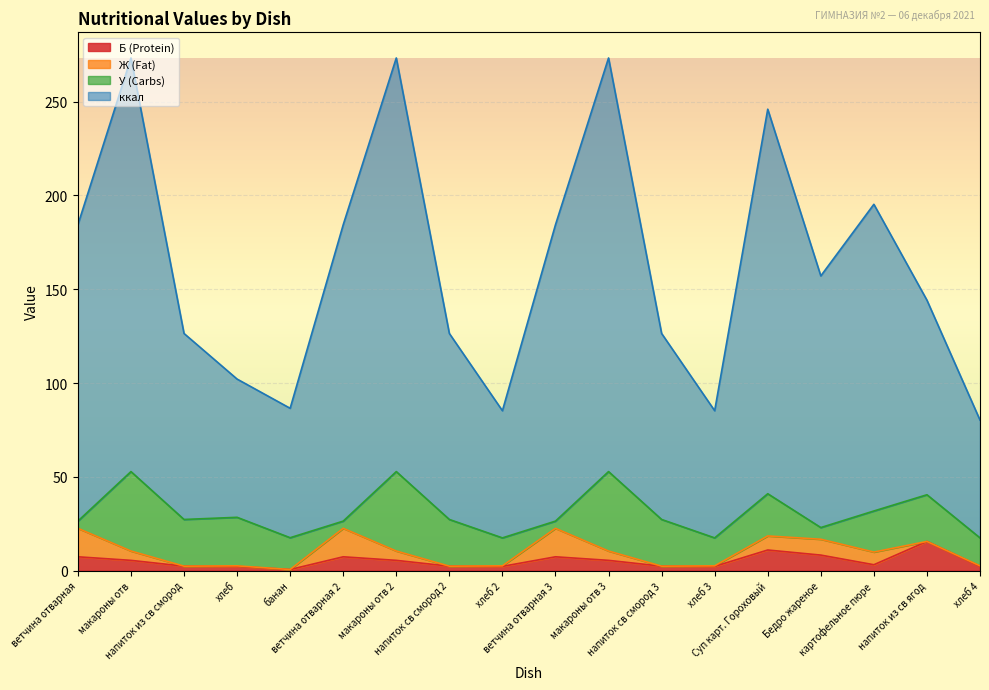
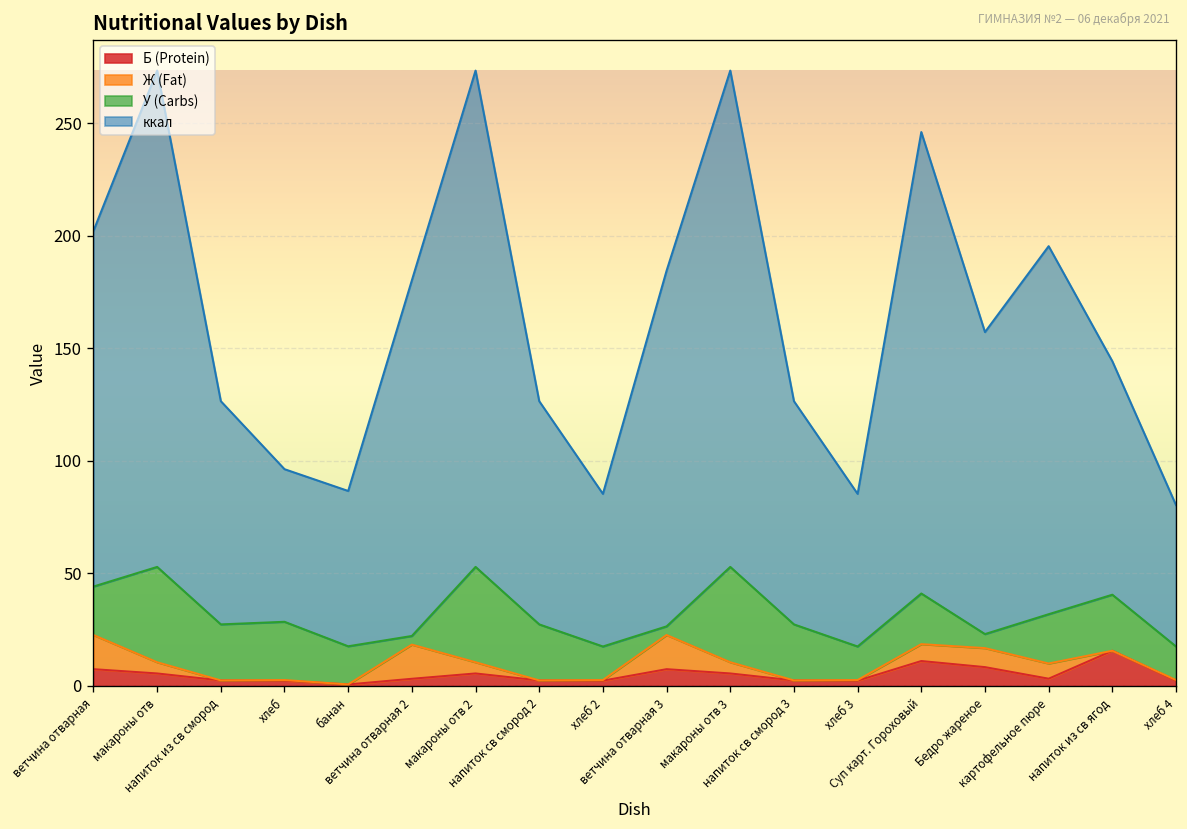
  {
    "Б (Protein)": {
      "ветчина отварная": 7,
      "макароны отв": 5,
-     "ветчина отварная 2": 7,
+     "ветчина отварная 2": 3,
      "макароны отв 2": 5,
      "ветчина отварная 3": 7,
      "макароны отв 3": 5,
      "Суп карт. Гороховый": 11,
      "Бедро жареное": 8,
      "картофельное пюре": 3
    },
    "Ж (Fat)": {
      "ветчина отварная": 15,
      "макароны отв": 5,
      "ветчина отварная 2": 15,
      "макароны отв 2": 5,
      "ветчина отварная 3": 15,
      "макароны отв 3": 5,
      "Суп карт. Гороховый": 8,
      "Бедро жареное": 8,
      "картофельное пюре": 7
    },
    "У (Carbs)": {
-     "ветчина отварная": 4,
+     "ветчина отварная": 22,
      "макароны отв": 42,
      "напиток из св смород": 25,
      "хлеб": 26,
      "банан": 17,
      "ветчина отварная 2": 4,
      "макароны отв 2": 42,
      "напиток св смород 2": 25,
      "хлеб 2": 15,
      "ветчина отварная 3": 4,
      "макароны отв 3": 42,
      "напиток св смород 3": 25,
      "хлеб 3": 15,
      "Суп карт. Гороховый": 23,
      "Бедро жареное": 6,
      "картофельное пюре": 22,
      "напиток из св ягод": 25,
      "хлеб 4": 15
    },
    "ккал": {
      "ветчина отварная": 158,
      "напиток из св смород": 99,
-     "хлеб": 74,
+     "хлеб": 68,
      "банан": 69,
      "ветчина отварная 2": 158,
      "макароны отв 2": 221,
      "напиток св смород 2": 99,
      "хлеб 2": 68,
      "ветчина отварная 3": 158,
      "макароны отв 3": 221,
      "напиток св смород 3": 99,
      "хлеб 3": 68,
      "Суп карт. Гороховый": 205,
      "Бедро жареное": 134,
      "картофельное пюре": 164,
      "напиток из св ягод": 104,
      "хлеб 4": 63
    }
  }
